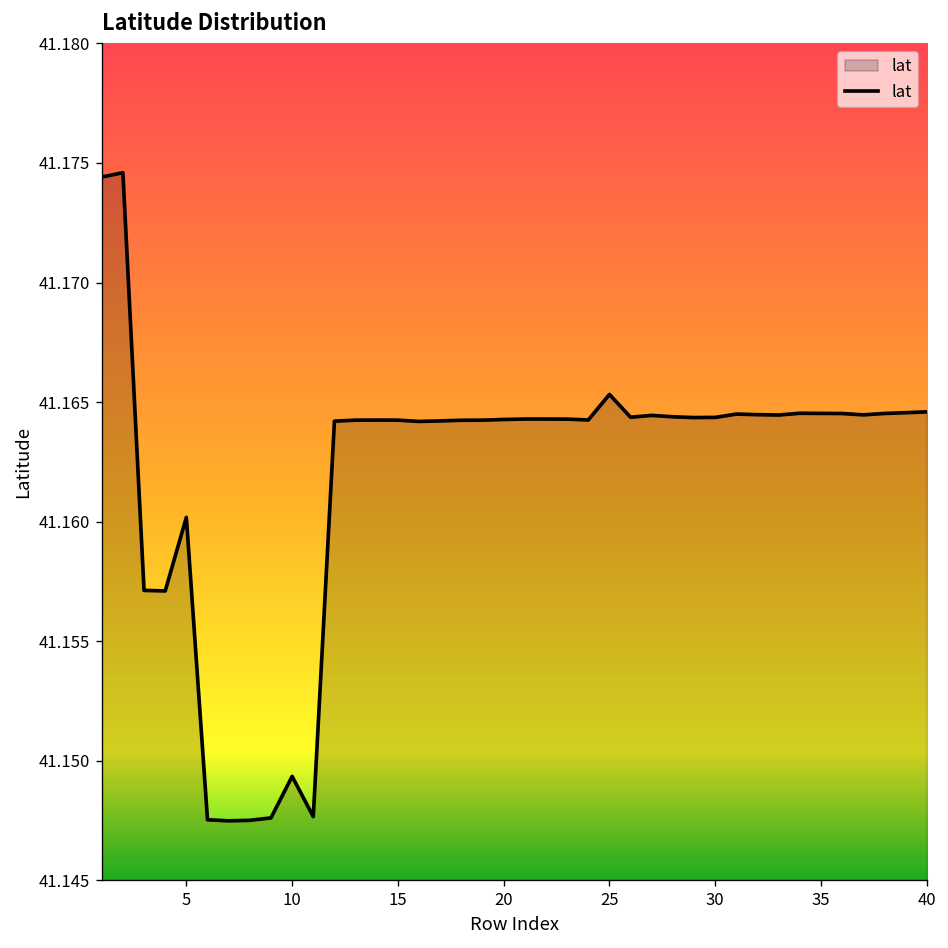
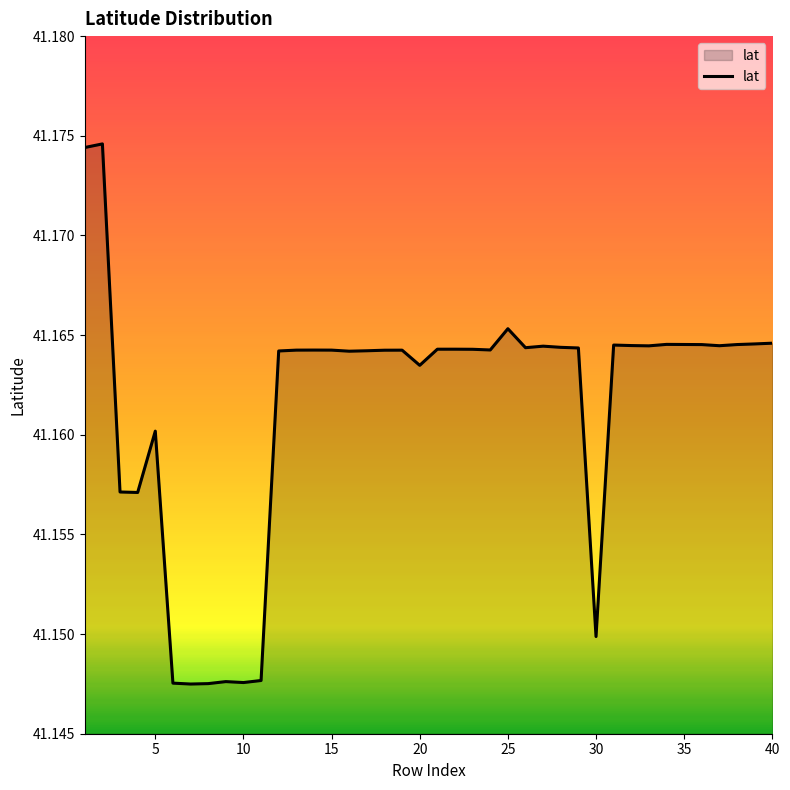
  {
    "5": 41.1602,
-   "10": 41.1494,
+   "10": 41.1476,
    "15": 41.1642,
-   "20": 41.1643,
+   "20": 41.1635,
    "25": 41.1653,
-   "30": 41.1644,
+   "30": 41.1499,
    "35": 41.1645,
    "40": 41.1646
  }
